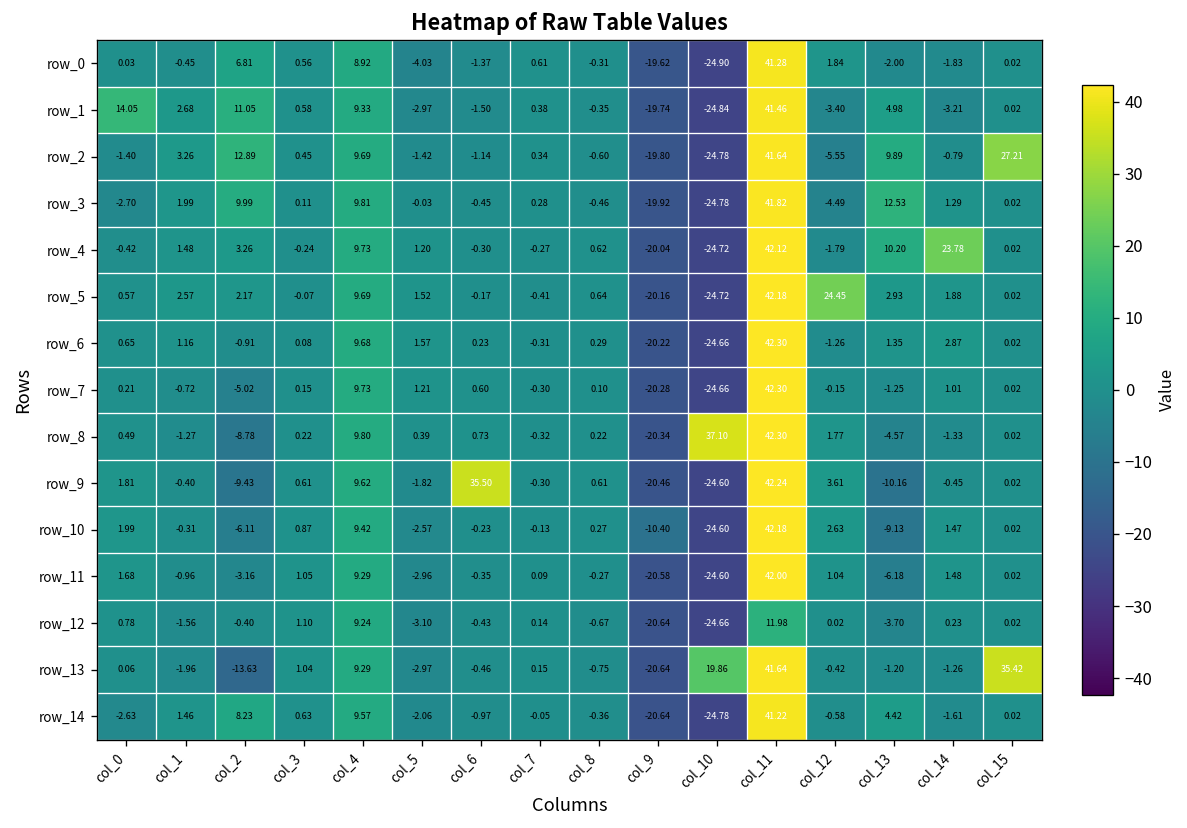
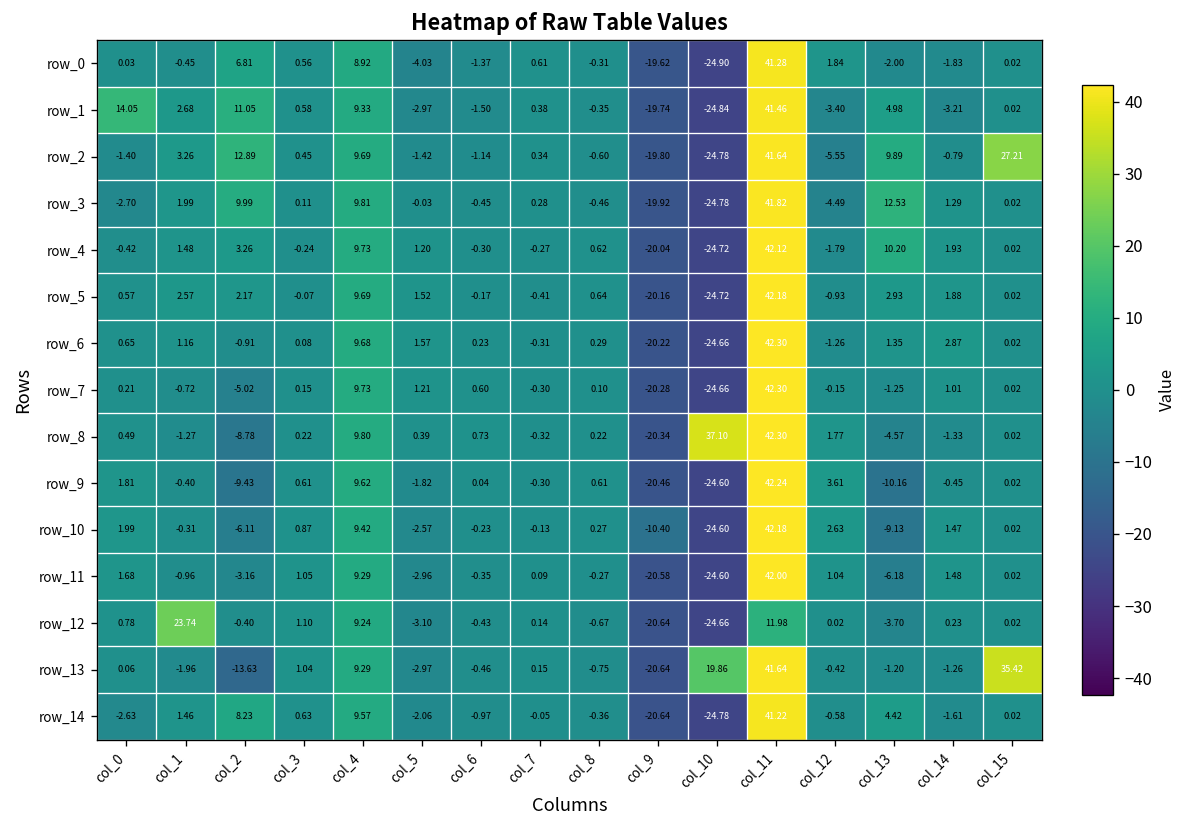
  {
    "row_4": {
      "col_0": -0.42,
      "col_1": 1.48,
      "col_2": 3.26,
      "col_3": -0.24,
      "col_4": 9.73,
      "col_5": 1.20,
      "col_6": -0.30,
      "col_7": -0.27,
      "col_8": 0.62,
      "col_9": -20.04,
      "col_10": -24.72,
      "col_11": 42.12,
      "col_12": -1.79,
      "col_13": 10.20,
-     "col_14": 23.78,
+     "col_14": 1.93,
      "col_15": 0.02
    },
    "row_5": {
      "col_0": 0.57,
      "col_1": 2.57,
      "col_2": 2.17,
      "col_3": -0.07,
      "col_4": 9.69,
      "col_5": 1.52,
      "col_6": -0.17,
      "col_7": -0.41,
      "col_8": 0.64,
      "col_9": -20.16,
      "col_10": -24.72,
      "col_11": 42.18,
-     "col_12": 24.45,
+     "col_12": -0.93,
      "col_13": 2.93,
      "col_14": 1.88,
      "col_15": 0.02
    },
    "row_9": {
      "col_0": 1.81,
      "col_1": -0.40,
      "col_2": -9.43,
      "col_3": 0.61,
      "col_4": 9.62,
      "col_5": -1.82,
-     "col_6": 35.50,
+     "col_6": 0.04,
      "col_7": -0.30,
      "col_8": 0.61,
      "col_9": -20.46,
      "col_10": -24.60,
      "col_11": 42.24,
      "col_12": 3.61,
      "col_13": -10.16,
      "col_14": -0.45,
      "col_15": 0.02
    },
    "row_12": {
      "col_0": 0.78,
-     "col_1": -1.56,
+     "col_1": 23.74,
      "col_2": -0.40,
      "col_3": 1.10,
      "col_4": 9.24,
      "col_5": -3.10,
      "col_6": -0.43,
      "col_7": 0.14,
      "col_8": -0.67,
      "col_9": -20.64,
      "col_10": -24.66,
      "col_11": 11.98,
      "col_12": 0.02,
      "col_13": -3.70,
      "col_14": 0.23,
      "col_15": 0.02
    }
  }
